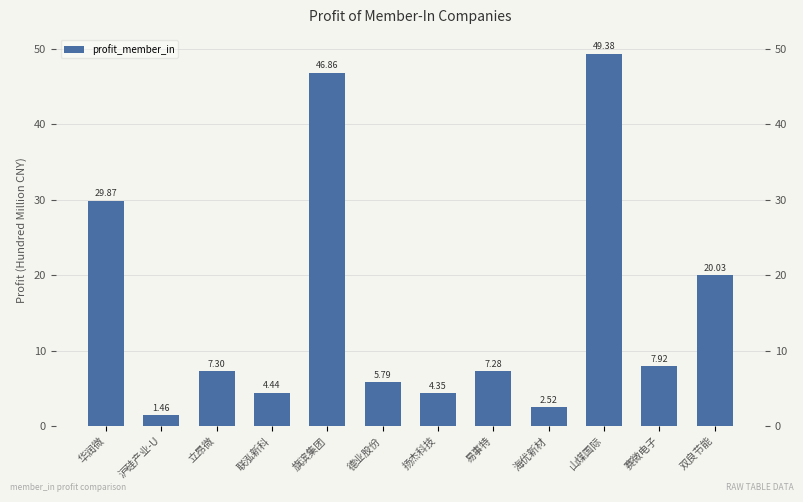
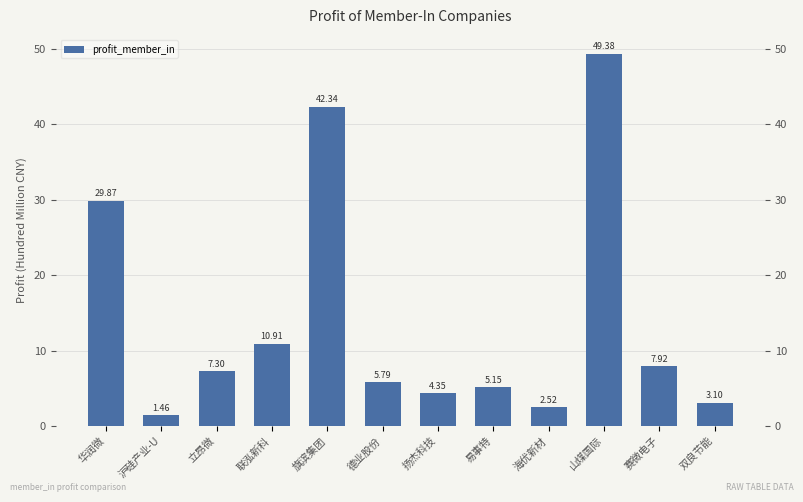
  {
    "华润微": 29.87,
    "沪硅产业-U": 1.46,
    "立昂微": 7.30,
-   "联泓新科": 4.44,
-   "旗滨集团": 46.86,
+   "联泓新科": 10.91,
+   "旗滨集团": 42.34,
    "德业股份": 5.79,
    "扬杰科技": 4.35,
-   "易事特": 7.28,
+   "易事特": 5.15,
    "海优新材": 2.52,
    "山煤国际": 49.38,
    "赛微电子": 7.92,
-   "双良节能": 20.03
+   "双良节能": 3.10
  }
